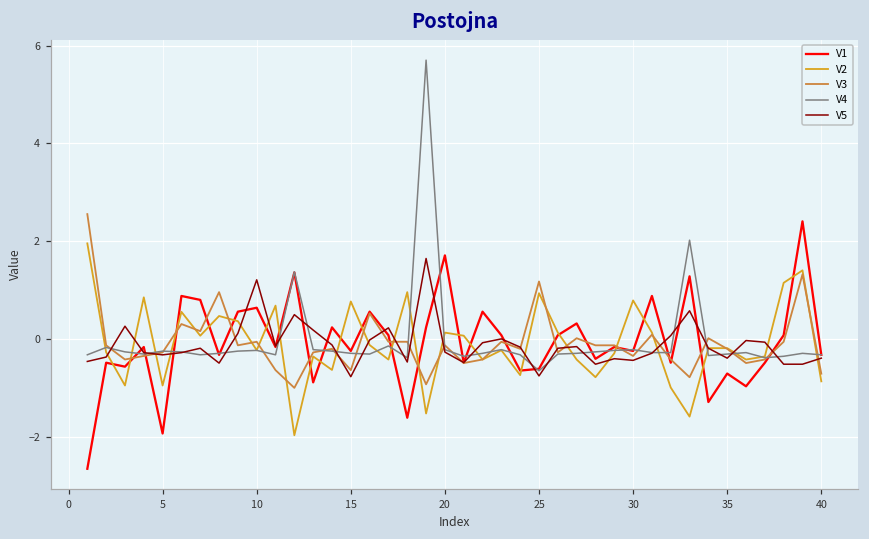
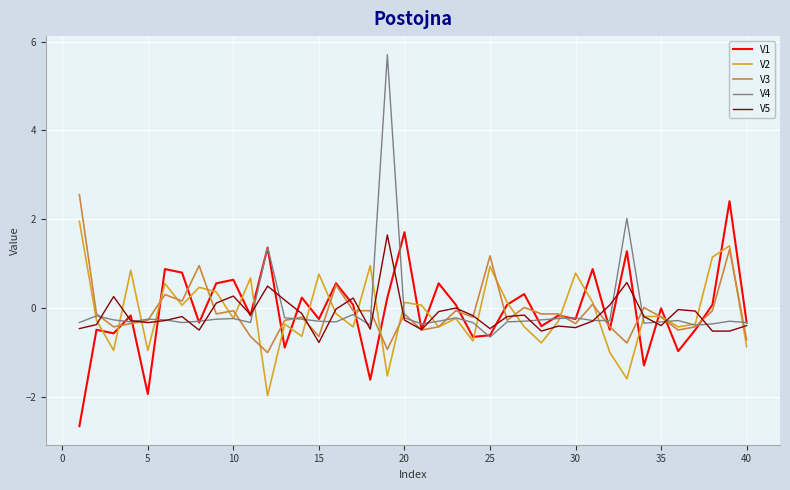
  {
    "V1": {
      "5": -1.9,
      "10": 0.6,
      "20": 1.7,
-     "35": -0.7
+     "35": 0.0
    },
    "V4": {
      "35": -0.3
    },
    "V5": {
-     "10": 1.2,
+     "10": 0.3,
      "15": -0.8,
-     "25": -0.8,
+     "25": -0.5,
      "30": -0.4,
      "35": -0.4,
      "40": -0.4
    }
  }
